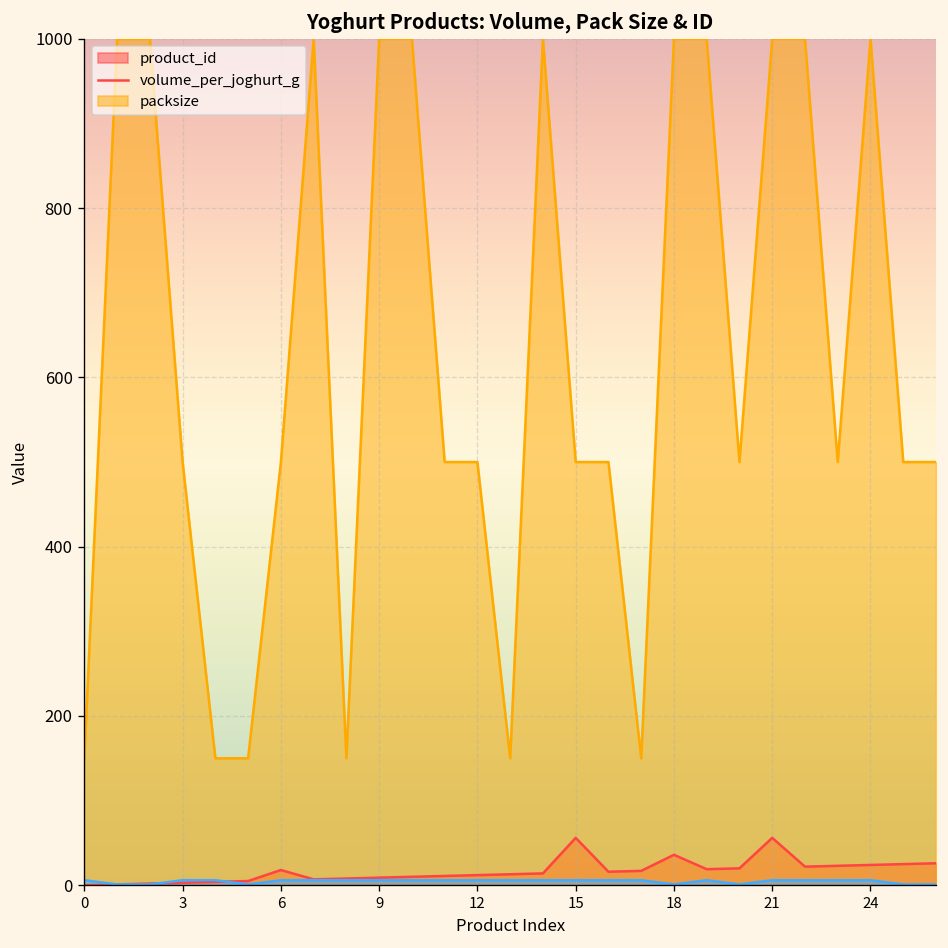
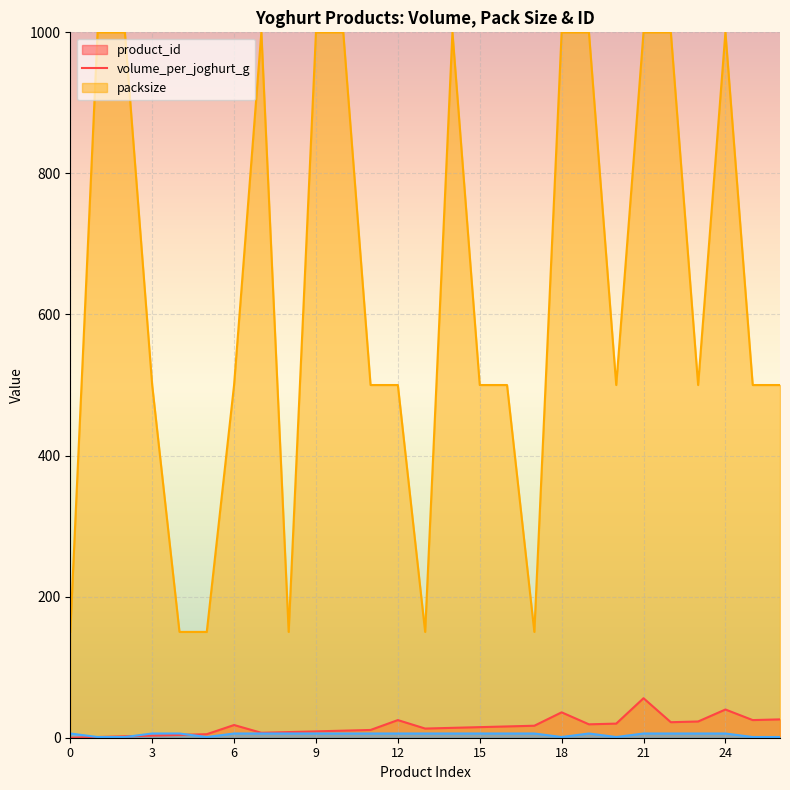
  {
    "product_id": {
      "0": 0,
      "6": 20,
-     "12": 10,
-     "15": 60,
+     "12": 30,
+     "15": 20,
      "18": 40,
      "21": 60,
-     "24": 20
+     "24": 40
    }
  }
